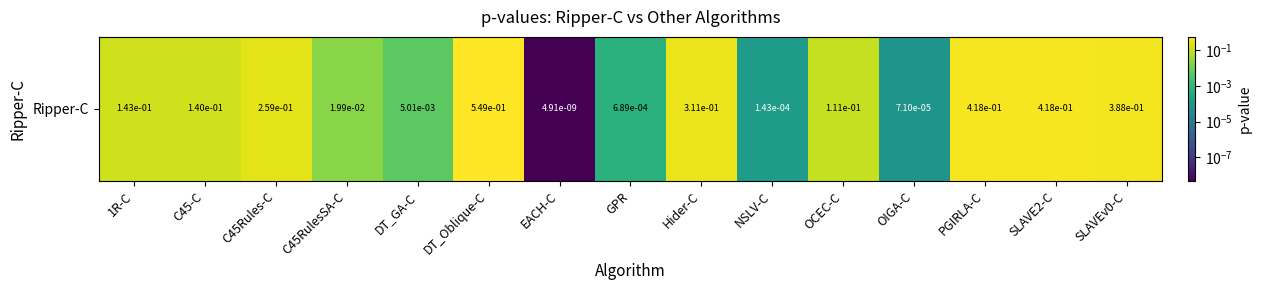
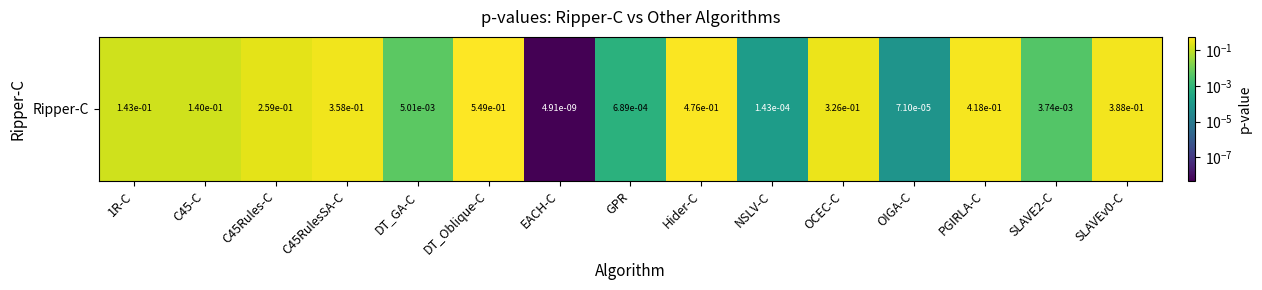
  {
    "Ripper-C": {
      "1R-C": "1.43e-01",
      "C45-C": "1.40e-01",
      "C45Rules-C": "2.59e-01",
-     "C45RulesSA-C": "1.99e-02",
+     "C45RulesSA-C": "3.58e-01",
      "DT_GA-C": "5.01e-03",
      "DT_Oblique-C": "5.49e-01",
      "EACH-C": "4.91e-09",
      "GPR": "6.89e-04",
-     "Hider-C": "3.11e-01",
+     "Hider-C": "4.76e-01",
      "NSLV-C": "1.43e-04",
-     "OCEC-C": "1.11e-01",
+     "OCEC-C": "3.26e-01",
      "OIGA-C": "7.10e-05",
      "PGIRLA-C": "4.18e-01",
-     "SLAVE2-C": "4.18e-01",
+     "SLAVE2-C": "3.74e-03",
      "SLAVEv0-C": "3.88e-01"
    }
  }
